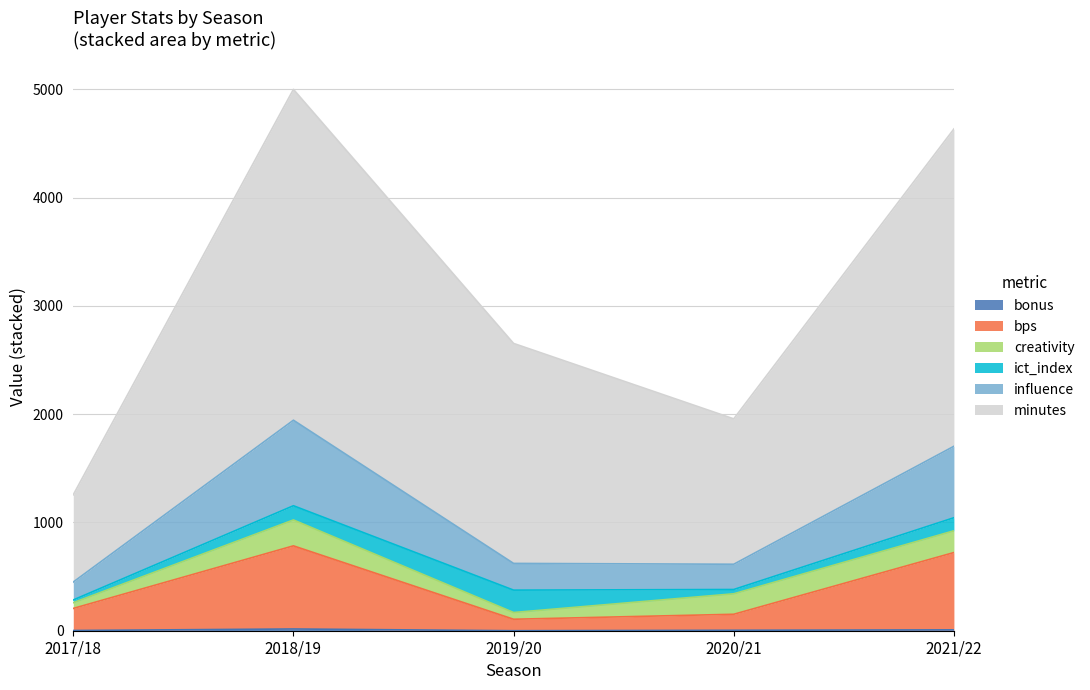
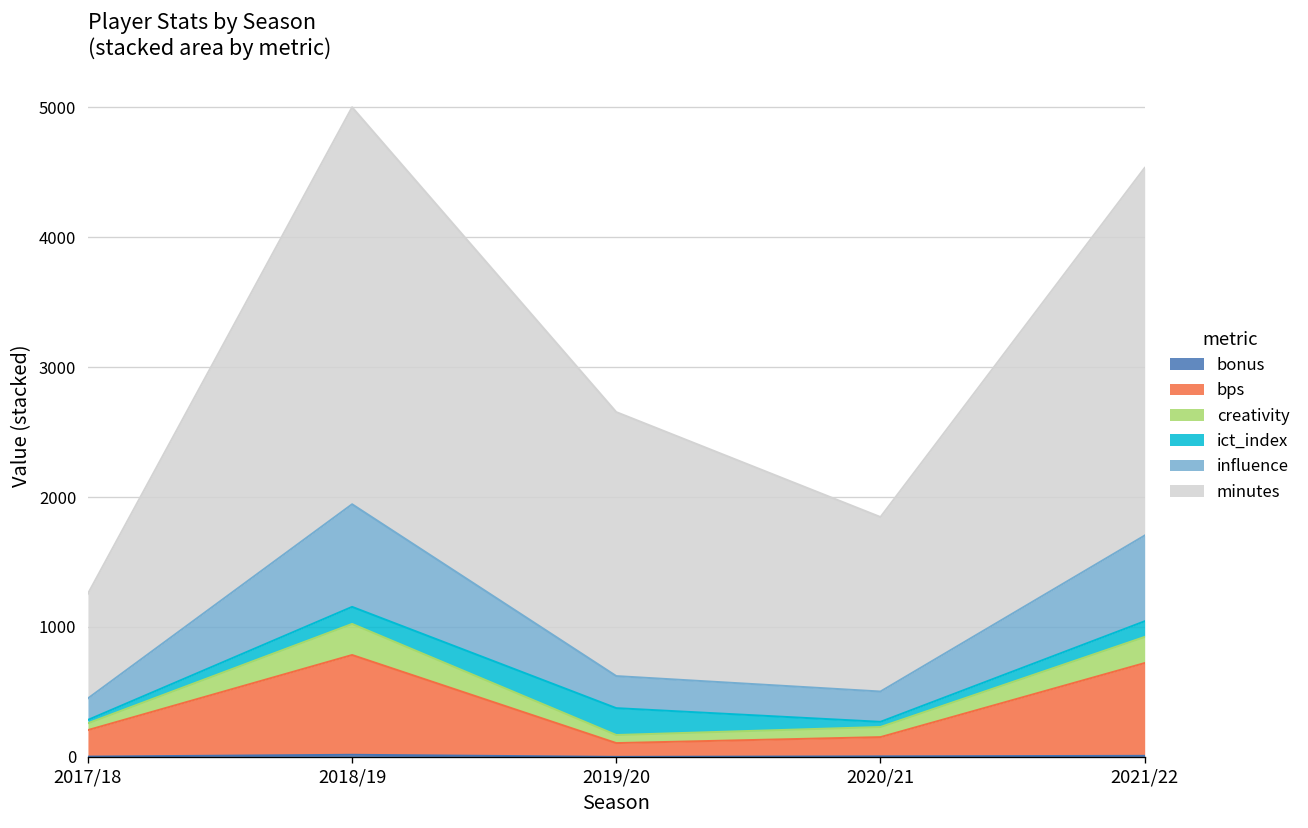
  {
    "bonus": {
      "2017/18": 0,
      "2018/19": 20,
      "2019/20": 0,
      "2020/21": 0,
      "2021/22": 10
    },
    "bps": {
      "2017/18": 200,
      "2018/19": 770,
      "2019/20": 110,
      "2020/21": 150,
      "2021/22": 710
    },
    "creativity": {
      "2017/18": 50,
      "2018/19": 240,
      "2019/20": 60,
-     "2020/21": 190,
+     "2020/21": 80,
      "2021/22": 200
    },
    "ict_index": {
      "2017/18": 30,
      "2018/19": 130,
      "2019/20": 210,
      "2020/21": 40,
      "2021/22": 120
    },
    "influence": {
      "2017/18": 170,
      "2018/19": 790,
      "2019/20": 250,
      "2020/21": 230,
      "2021/22": 660
    },
    "minutes": {
      "2017/18": 810,
      "2018/19": 3060,
      "2019/20": 2030,
      "2020/21": 1340,
-     "2021/22": 2930
+     "2021/22": 2830
    }
  }
